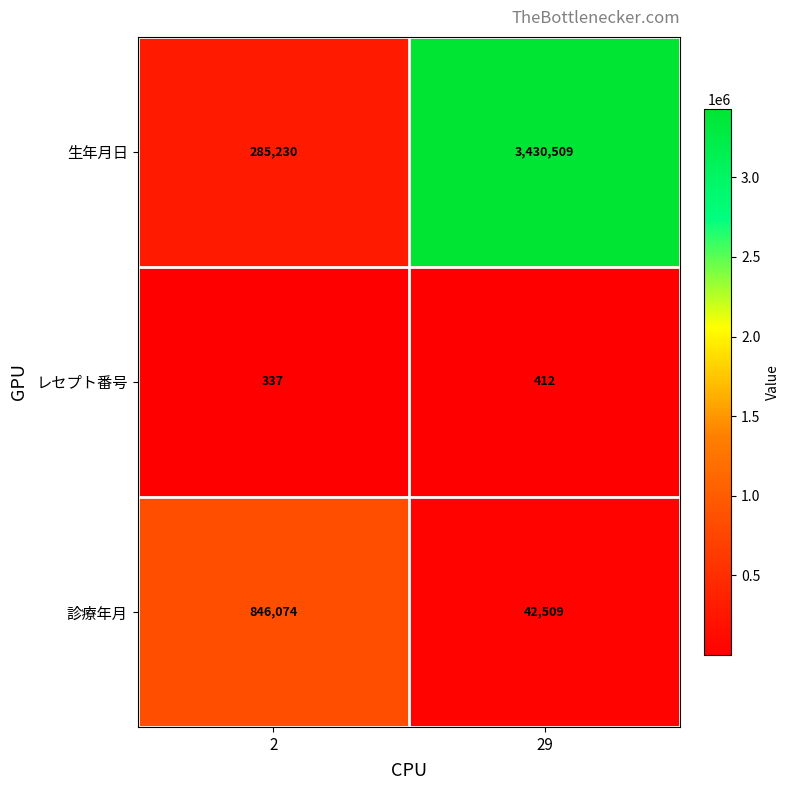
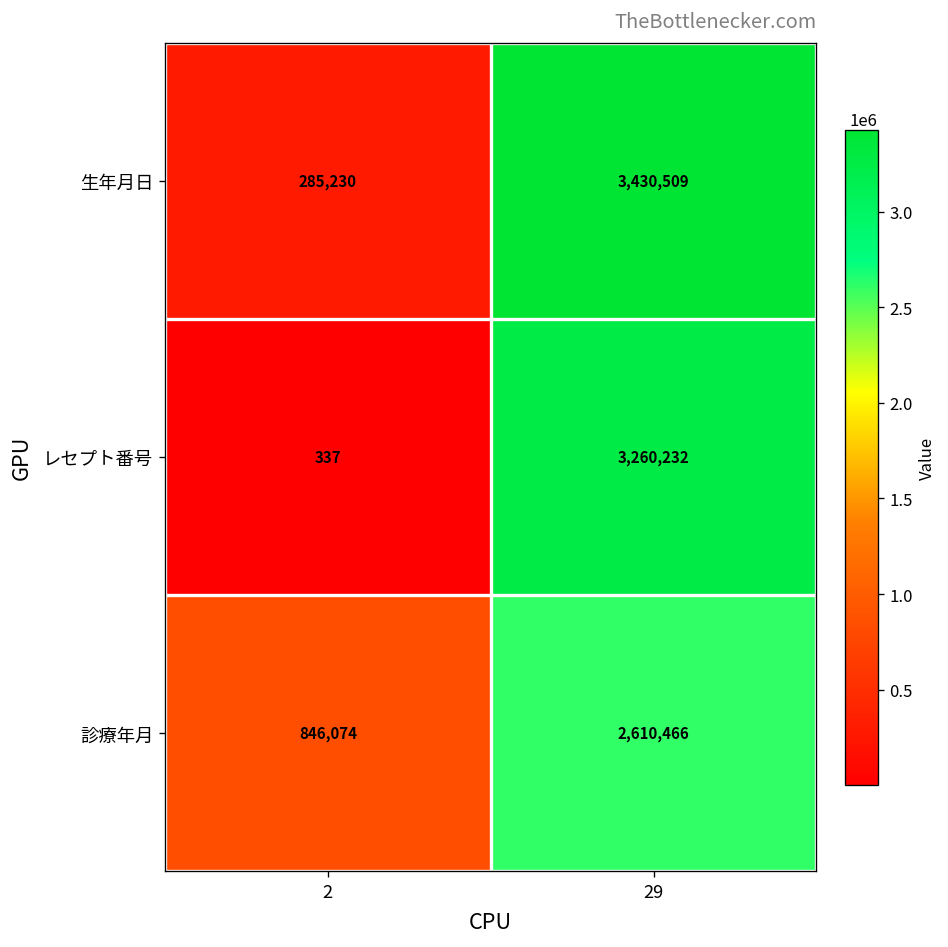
  {
    "生年月日": {
      "2": "285,230",
      "29": "3,430,509"
    },
    "レセプト番号": {
      "2": "337",
-     "29": "412"
+     "29": "3,260,232"
    },
    "診療年月": {
      "2": "846,074",
-     "29": "42,509"
+     "29": "2,610,466"
    }
  }
